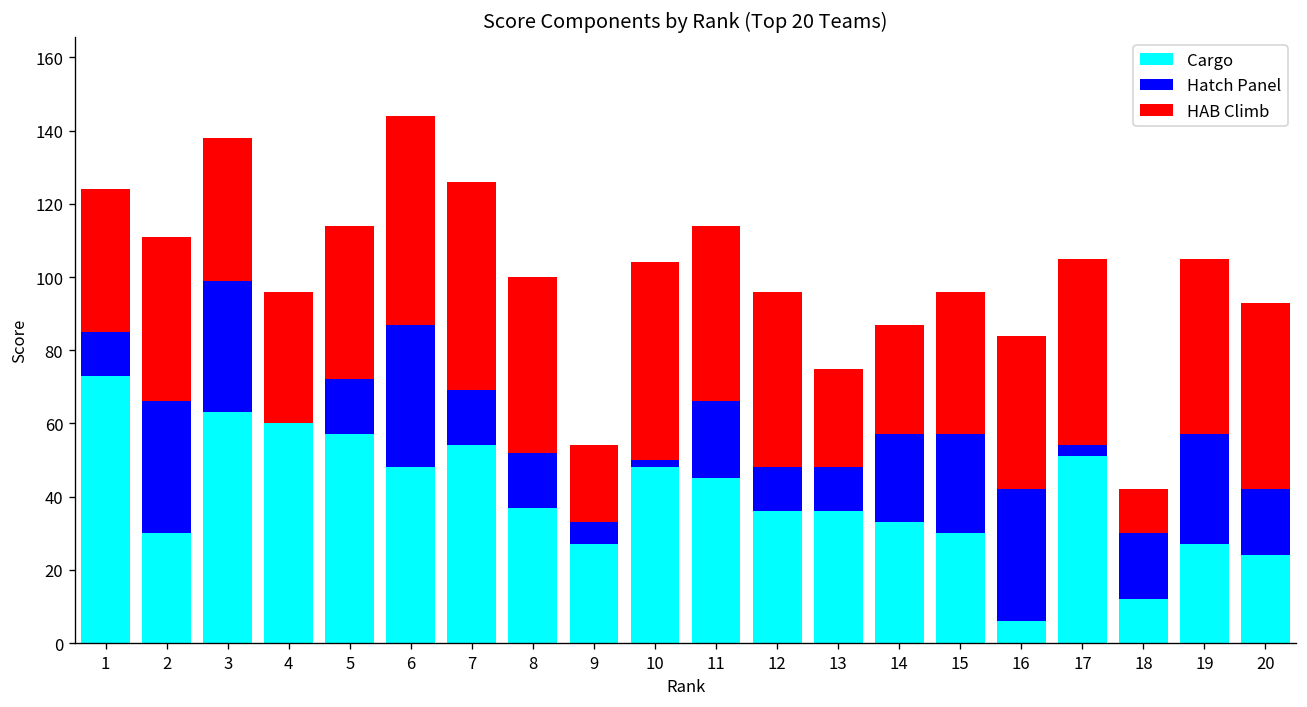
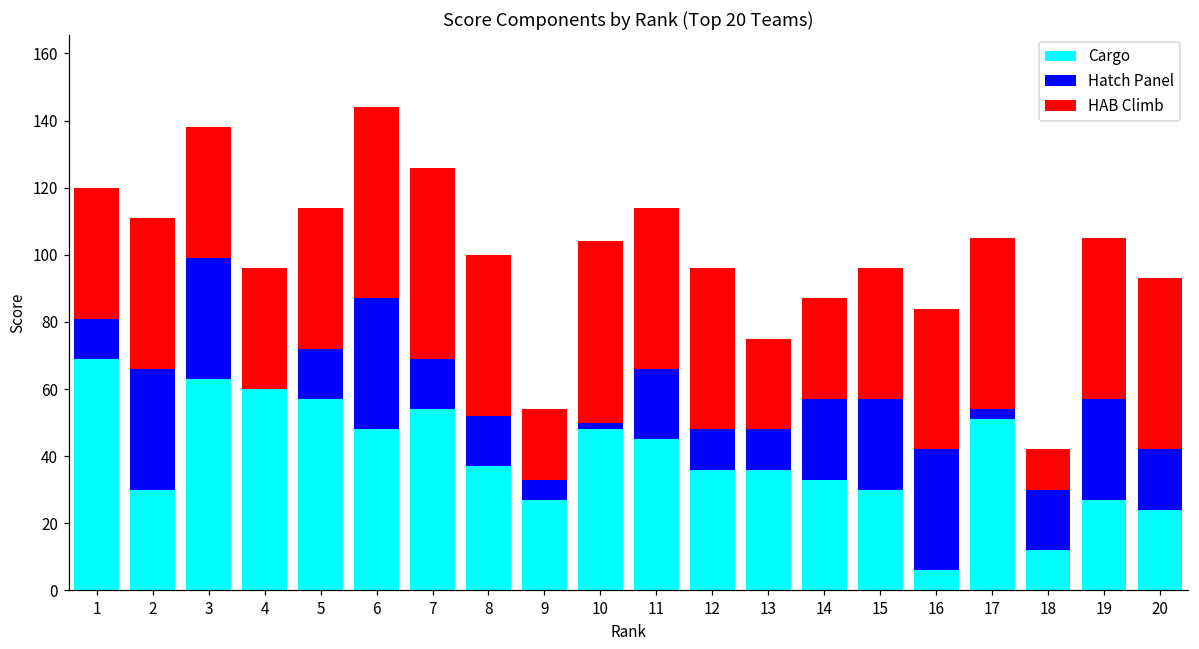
  {
    "Cargo": {
-     "1": 73,
+     "1": 69,
      "2": 30,
      "3": 63,
      "4": 60,
      "5": 57,
      "6": 48,
      "7": 54,
      "8": 37,
      "9": 27,
      "10": 48,
      "11": 45,
      "12": 36,
      "13": 36,
      "14": 33,
      "15": 30,
      "16": 6,
      "17": 51,
      "18": 12,
      "19": 27,
      "20": 24
    },
    "Hatch Panel": {
      "1": 12,
      "2": 36,
      "3": 36,
      "4": 0,
      "5": 15,
      "6": 39,
      "7": 15,
      "8": 15,
      "9": 6,
      "10": 2,
      "11": 21,
      "12": 12,
      "13": 12,
      "14": 24,
      "15": 27,
      "16": 36,
      "17": 3,
      "18": 18,
      "19": 30,
      "20": 18
    },
    "HAB Climb": {
      "1": 39,
      "2": 45,
      "3": 39,
      "4": 36,
      "5": 42,
      "6": 57,
      "7": 57,
      "8": 48,
      "9": 21,
      "10": 54,
      "11": 48,
      "12": 48,
      "13": 27,
      "14": 30,
      "15": 39,
      "16": 42,
      "17": 51,
      "18": 12,
      "19": 48,
      "20": 51
    }
  }
